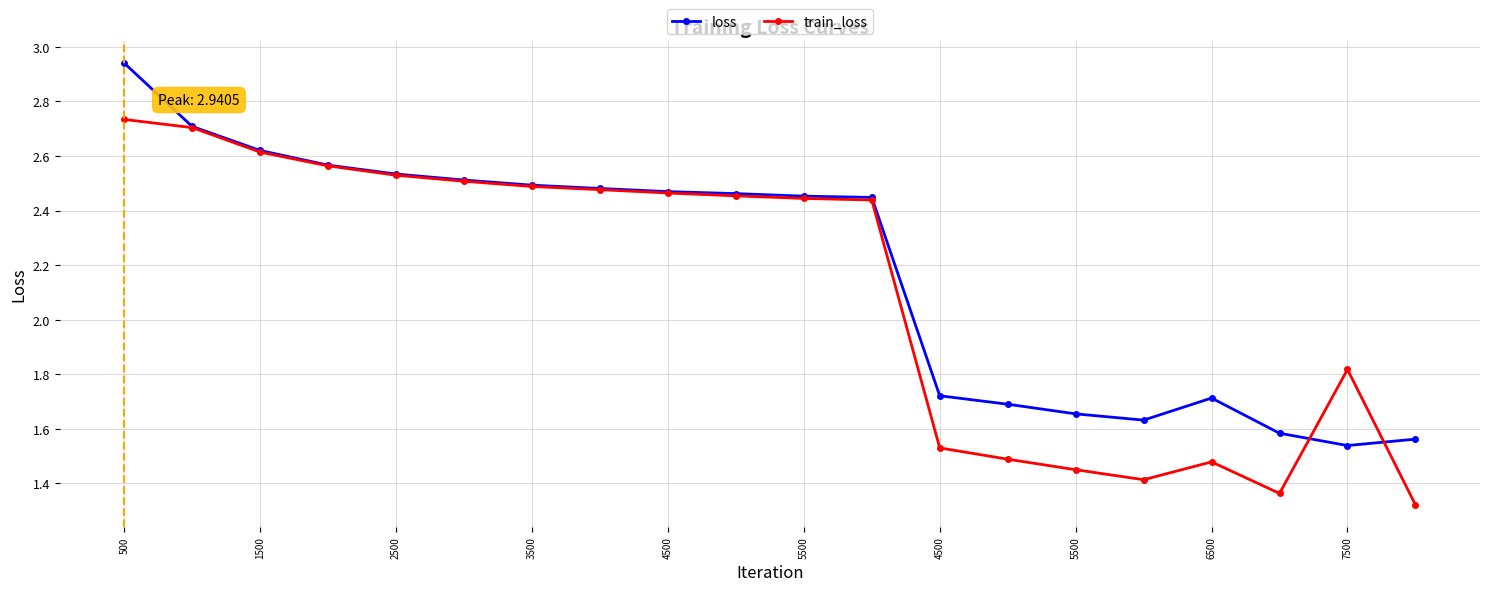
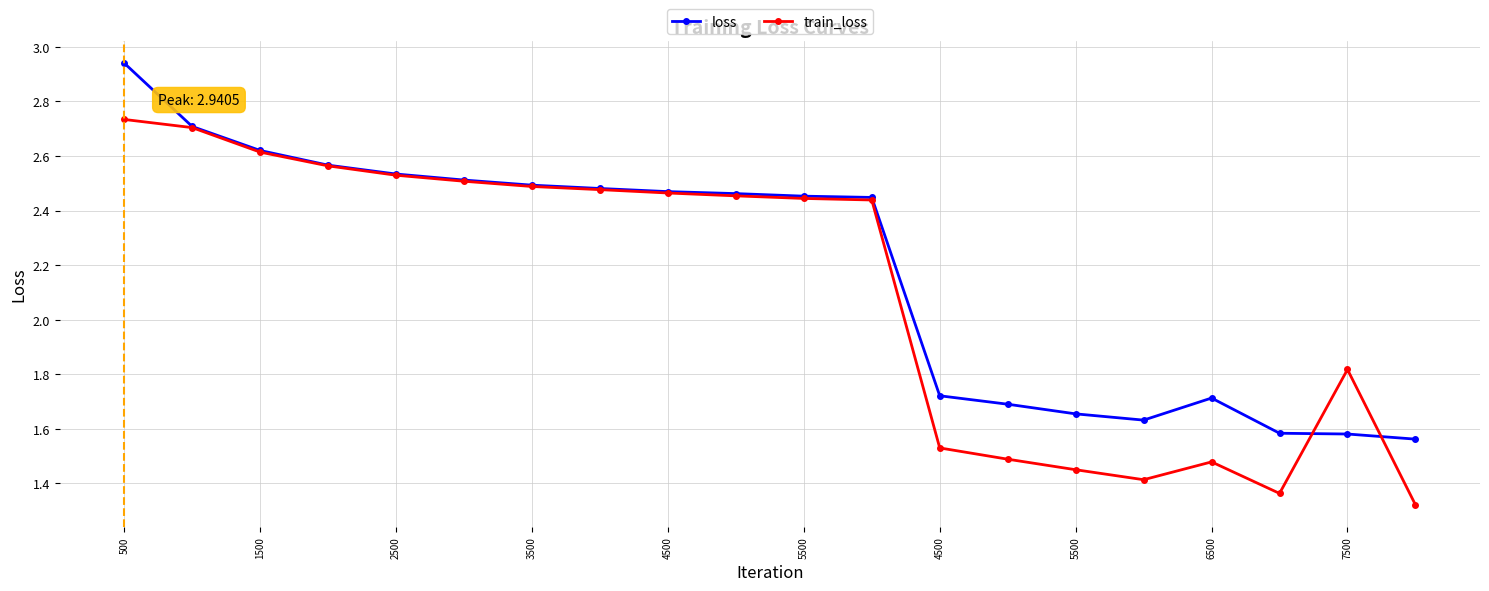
  {
    "loss": {
      "500": 2.94,
      "6500": 1.71,
-     "7500": 1.54
+     "7500": 1.58
    },
    "train_loss": {
      "500": 2.73,
      "6500": 1.48,
      "7500": 1.82
    }
  }
